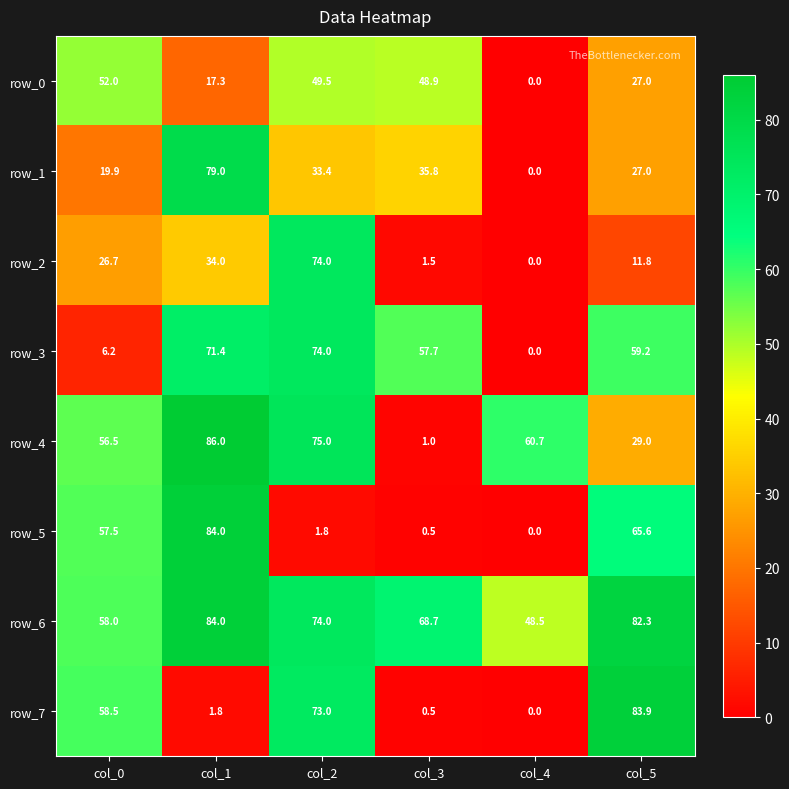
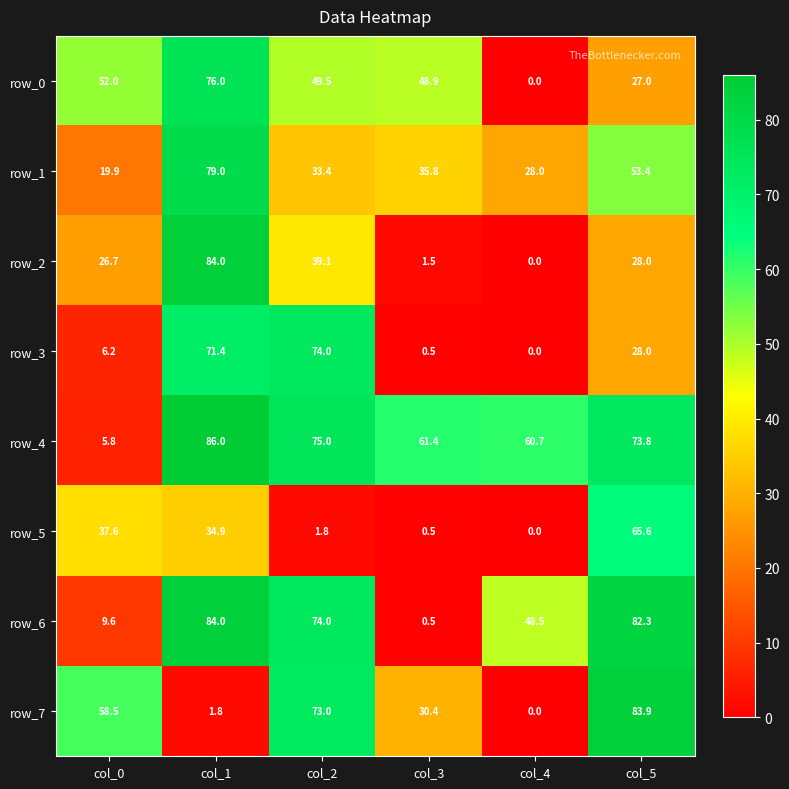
  {
    "row_0": {
      "col_0": 52.0,
-     "col_1": 17.3,
+     "col_1": 76.0,
      "col_2": 49.5,
      "col_3": 48.9,
      "col_4": 0.0
    },
    "row_1": {
      "col_0": 19.9,
      "col_1": 79.0,
      "col_2": 33.4,
      "col_3": 35.8,
-     "col_4": 0.0,
-     "col_5": 27.0
+     "col_4": 28.0,
+     "col_5": 53.4
    },
    "row_2": {
      "col_0": 26.7,
-     "col_1": 34.0,
-     "col_2": 74.0,
+     "col_1": 84.0,
+     "col_2": 39.1,
      "col_3": 1.5,
      "col_4": 0.0,
-     "col_5": 11.8
+     "col_5": 28.0
    },
    "row_3": {
      "col_0": 6.2,
      "col_1": 71.4,
      "col_2": 74.0,
-     "col_3": 57.7,
+     "col_3": 0.5,
      "col_4": 0.0,
-     "col_5": 59.2
+     "col_5": 28.0
    },
    "row_4": {
-     "col_0": 56.5,
+     "col_0": 5.8,
      "col_1": 86.0,
      "col_2": 75.0,
-     "col_3": 1.0,
+     "col_3": 61.4,
      "col_4": 60.7,
-     "col_5": 29.0
+     "col_5": 73.8
    },
    "row_5": {
-     "col_0": 57.5,
-     "col_1": 84.0,
+     "col_0": 37.6,
+     "col_1": 34.9,
      "col_2": 1.8,
      "col_3": 0.5,
      "col_4": 0.0,
      "col_5": 65.6
    },
    "row_6": {
-     "col_0": 58.0,
+     "col_0": 9.6,
      "col_1": 84.0,
      "col_2": 74.0,
-     "col_3": 68.7,
+     "col_3": 0.5,
      "col_4": 48.5,
      "col_5": 82.3
    },
    "row_7": {
      "col_0": 58.5,
      "col_1": 1.8,
      "col_2": 73.0,
-     "col_3": 0.5,
+     "col_3": 30.4,
      "col_4": 0.0,
      "col_5": 83.9
    }
  }
